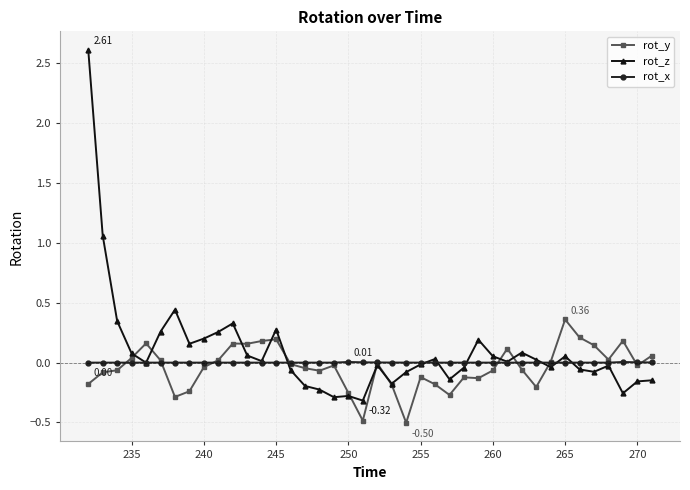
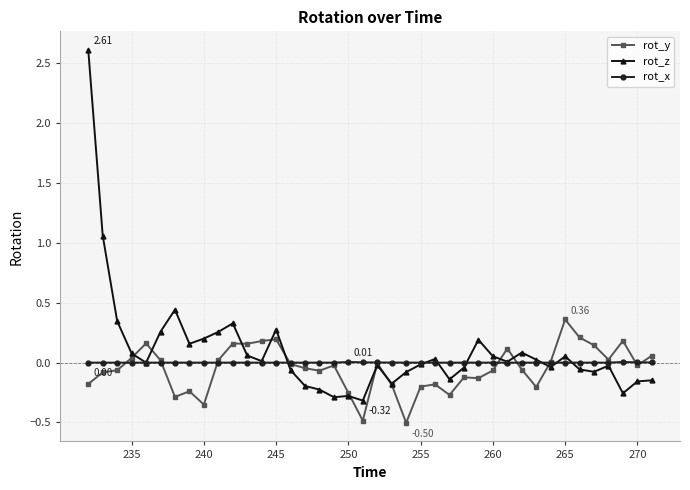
  {
    "rot_y": {
      "235": 0.04,
-     "240": -0.04,
+     "240": -0.35,
      "245": 0.19,
      "250": -0.25,
-     "255": -0.12,
+     "255": -0.20,
      "260": -0.07,
      "270": -0.02
    }
  }
